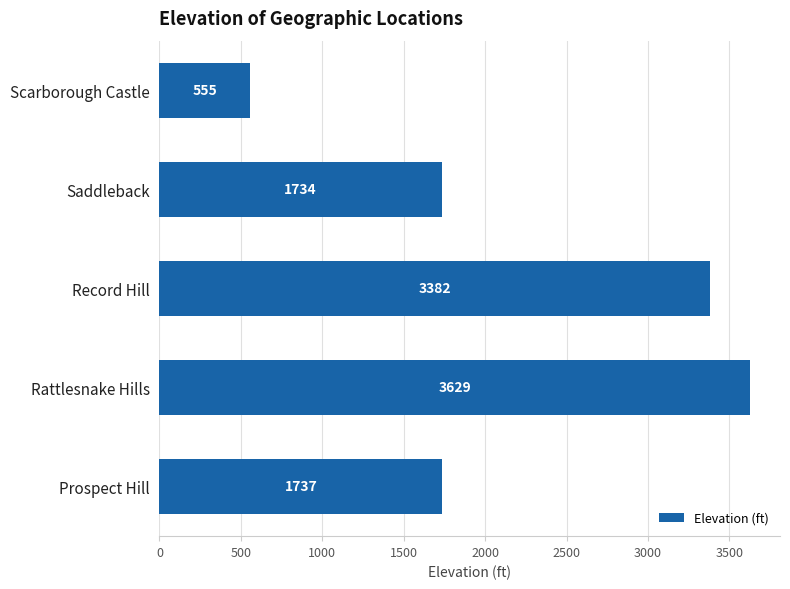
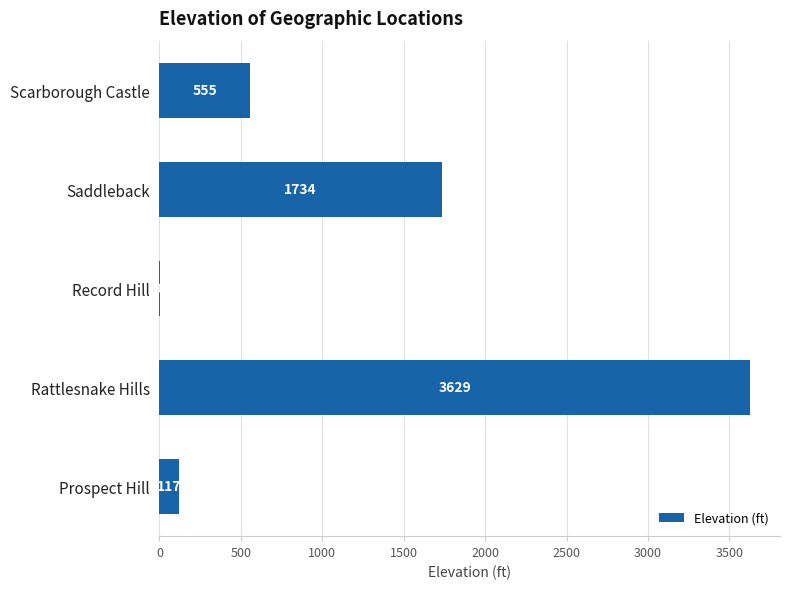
  {
    "Scarborough Castle": 555,
    "Saddleback": 1734,
-   "Record Hill": 3380,
+   "Record Hill": 10,
    "Rattlesnake Hills": 3629,
-   "Prospect Hill": 1737
+   "Prospect Hill": 117
  }
